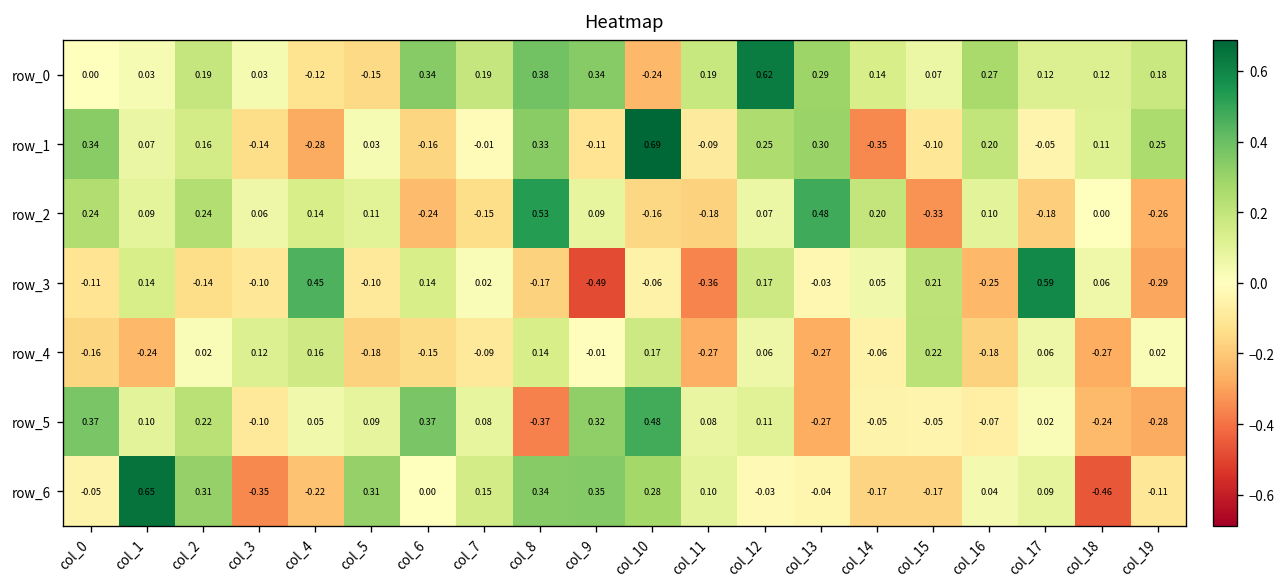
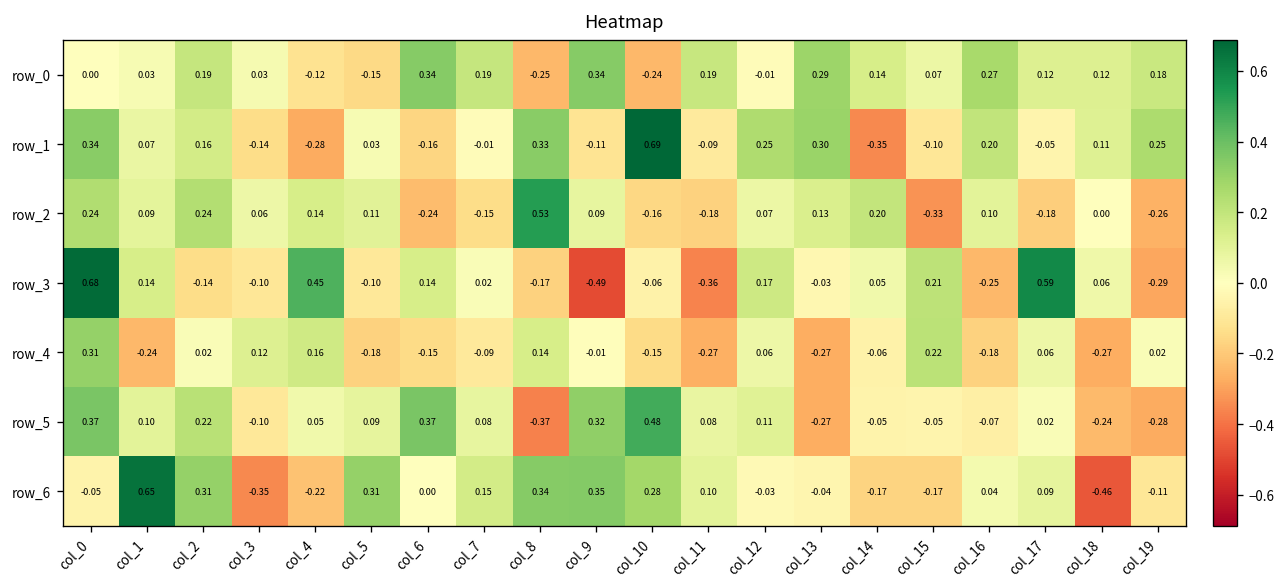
  {
    "row_0": {
      "col_0": 0.00,
      "col_1": 0.03,
      "col_2": 0.19,
      "col_3": 0.03,
      "col_4": -0.12,
      "col_5": -0.15,
      "col_6": 0.34,
      "col_7": 0.19,
-     "col_8": 0.38,
+     "col_8": -0.25,
      "col_9": 0.34,
      "col_10": -0.24,
      "col_11": 0.19,
-     "col_12": 0.62,
+     "col_12": -0.01,
      "col_13": 0.29,
      "col_14": 0.14,
      "col_15": 0.07,
      "col_16": 0.27,
      "col_17": 0.12,
      "col_18": 0.12,
      "col_19": 0.18
    },
    "row_1": {
      "col_0": 0.34,
      "col_1": 0.07,
      "col_2": 0.16,
      "col_3": -0.14,
      "col_4": -0.28,
      "col_5": 0.03,
      "col_6": -0.16,
      "col_7": -0.01,
      "col_8": 0.33,
      "col_9": -0.11,
      "col_10": 0.69,
      "col_11": -0.09,
      "col_12": 0.25,
      "col_13": 0.30,
      "col_14": -0.35,
      "col_15": -0.10,
      "col_16": 0.20,
      "col_17": -0.05,
      "col_18": 0.11,
      "col_19": 0.25
    },
    "row_2": {
      "col_0": 0.24,
      "col_1": 0.09,
      "col_2": 0.24,
      "col_3": 0.06,
      "col_4": 0.14,
      "col_5": 0.11,
      "col_6": -0.24,
      "col_7": -0.15,
      "col_8": 0.53,
      "col_9": 0.09,
      "col_10": -0.16,
      "col_11": -0.18,
      "col_12": 0.07,
-     "col_13": 0.48,
+     "col_13": 0.13,
      "col_14": 0.20,
      "col_15": -0.33,
      "col_16": 0.10,
      "col_17": -0.18,
      "col_18": 0.00,
      "col_19": -0.26
    },
    "row_3": {
-     "col_0": -0.11,
+     "col_0": 0.68,
      "col_1": 0.14,
      "col_2": -0.14,
      "col_3": -0.10,
      "col_4": 0.45,
      "col_5": -0.10,
      "col_6": 0.14,
      "col_7": 0.02,
      "col_8": -0.17,
      "col_9": -0.49,
      "col_10": -0.06,
      "col_11": -0.36,
      "col_12": 0.17,
      "col_13": -0.03,
      "col_14": 0.05,
      "col_15": 0.21,
      "col_16": -0.25,
      "col_17": 0.59,
      "col_18": 0.06,
      "col_19": -0.29
    },
    "row_4": {
-     "col_0": -0.16,
+     "col_0": 0.31,
      "col_1": -0.24,
      "col_2": 0.02,
      "col_3": 0.12,
      "col_4": 0.16,
      "col_5": -0.18,
      "col_6": -0.15,
      "col_7": -0.09,
      "col_8": 0.14,
      "col_9": -0.01,
-     "col_10": 0.17,
+     "col_10": -0.15,
      "col_11": -0.27,
      "col_12": 0.06,
      "col_13": -0.27,
      "col_14": -0.06,
      "col_15": 0.22,
      "col_16": -0.18,
      "col_17": 0.06,
      "col_18": -0.27,
      "col_19": 0.02
    },
    "row_5": {
      "col_0": 0.37,
      "col_1": 0.10,
      "col_2": 0.22,
      "col_3": -0.10,
      "col_4": 0.05,
      "col_5": 0.09,
      "col_6": 0.37,
      "col_7": 0.08,
      "col_8": -0.37,
      "col_9": 0.32,
      "col_10": 0.48,
      "col_11": 0.08,
      "col_12": 0.11,
      "col_13": -0.27,
      "col_14": -0.05,
      "col_15": -0.05,
      "col_16": -0.07,
      "col_17": 0.02,
      "col_18": -0.24,
      "col_19": -0.28
    },
    "row_6": {
      "col_0": -0.05,
      "col_1": 0.65,
      "col_2": 0.31,
      "col_3": -0.35,
      "col_4": -0.22,
      "col_5": 0.31,
      "col_6": 0.00,
      "col_7": 0.15,
      "col_8": 0.34,
      "col_9": 0.35,
      "col_10": 0.28,
      "col_11": 0.10,
      "col_12": -0.03,
      "col_13": -0.04,
      "col_14": -0.17,
      "col_15": -0.17,
      "col_16": 0.04,
      "col_17": 0.09,
      "col_18": -0.46,
      "col_19": -0.11
    }
  }
